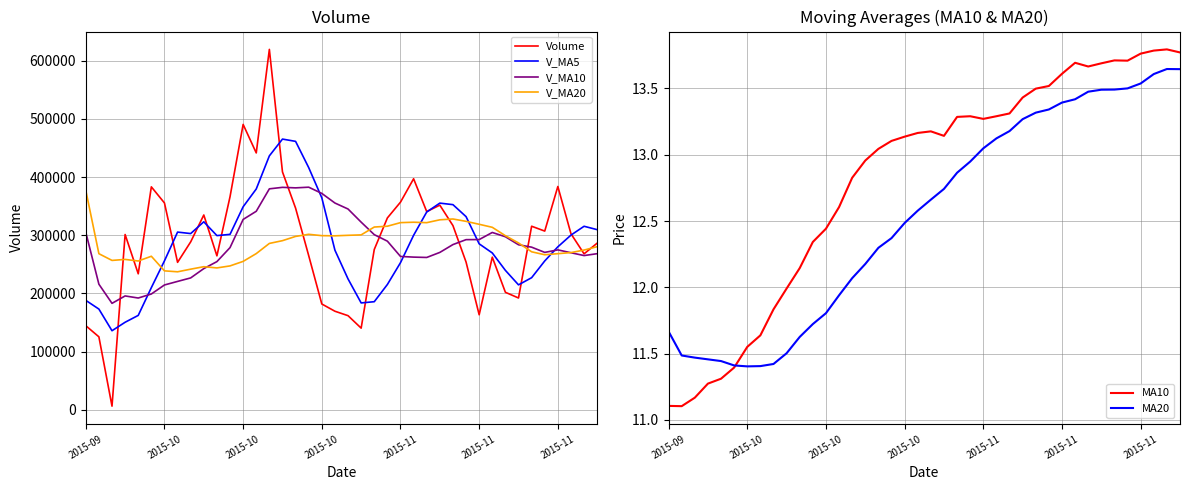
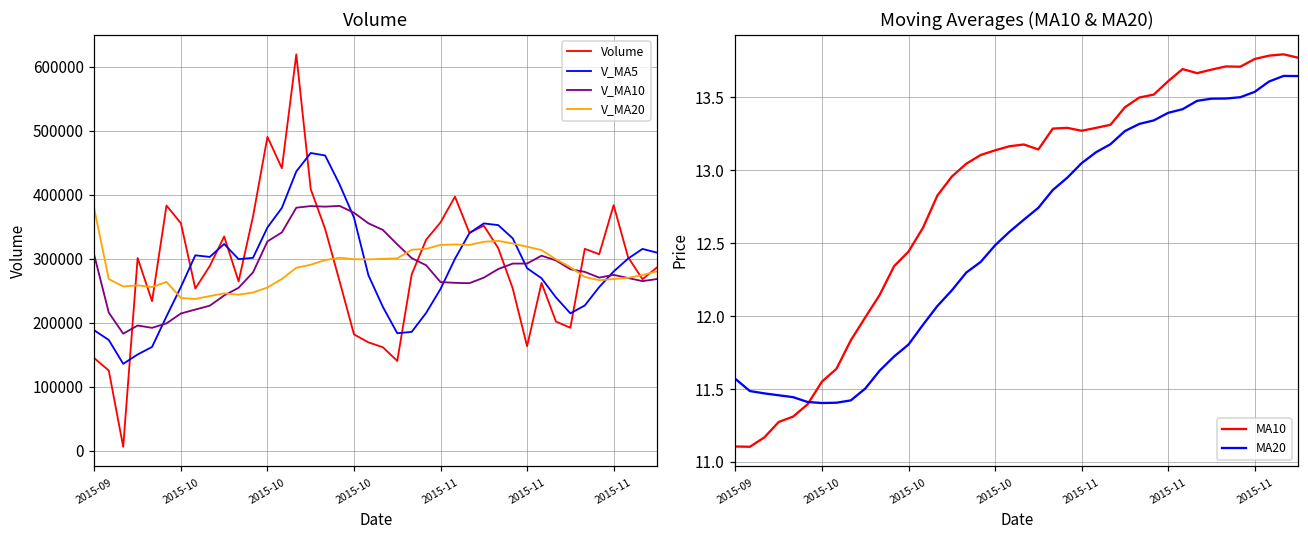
  {
    "Volume": {
      "Volume": {
        "2015-09": 140000
      },
      "V_MA5": {
        "2015-09": 190000
      },
      "V_MA10": {
        "2015-09": 310000
      },
      "V_MA20": {
        "2015-09": 380000
      }
    },
    "Moving Averages (MA10 & MA20)": {
      "MA10": {
        "2015-09": 11.11
      },
      "MA20": {
-       "2015-09": 11.67
+       "2015-09": 11.57
      }
    }
  }
